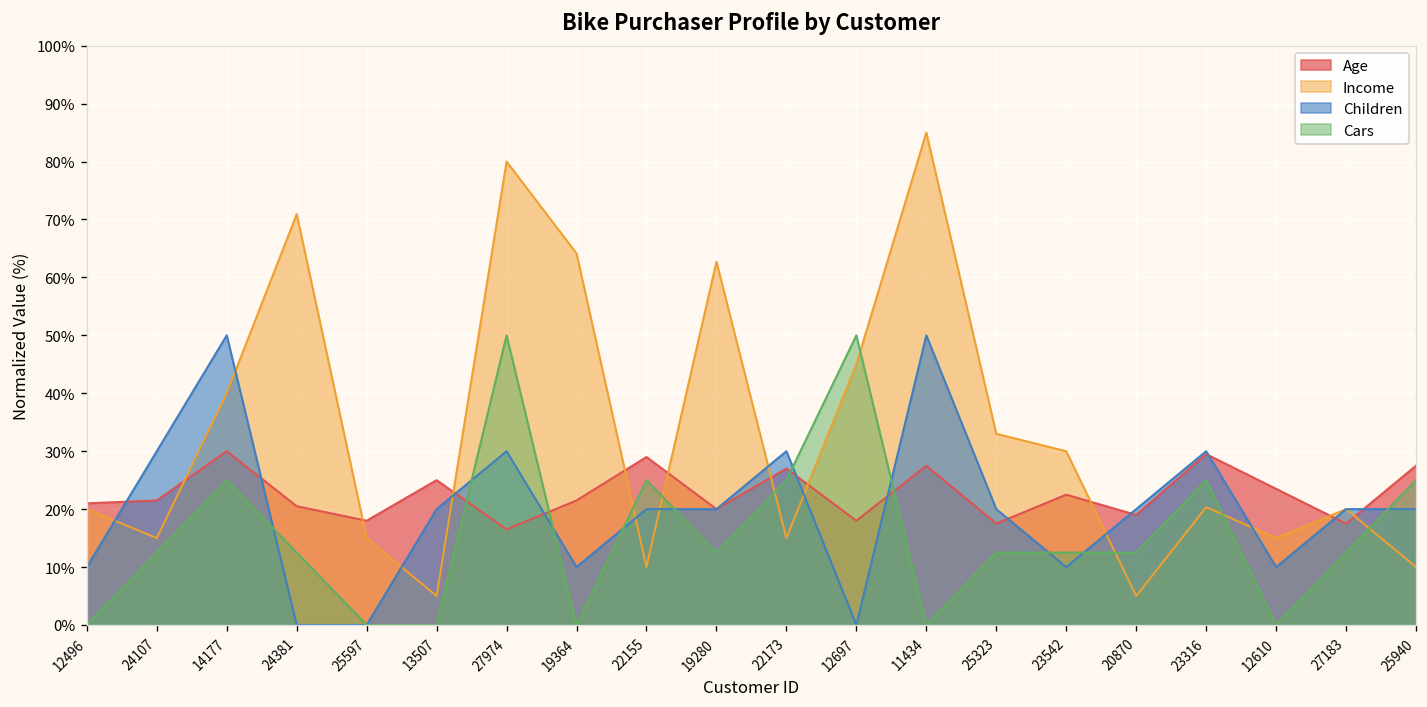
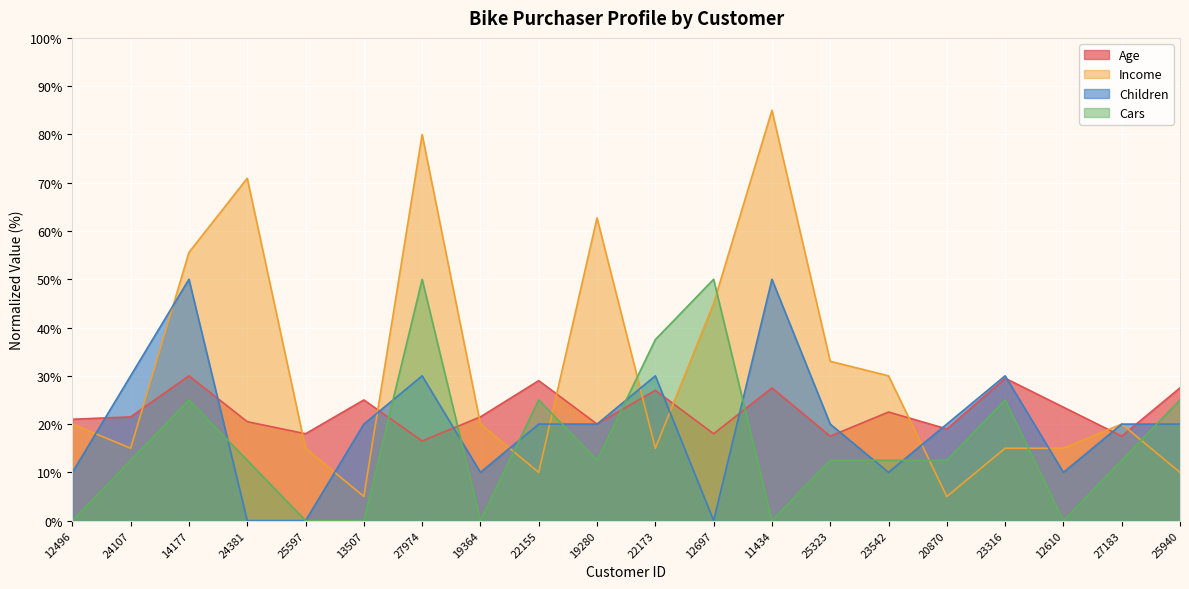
  {
    "Age": {
      "12496": "21%",
      "24107": "22%",
      "14177": "30%",
      "24381": "21%",
      "25597": "18%",
      "13507": "25%",
      "27974": "17%",
      "19364": "22%",
      "22155": "29%",
      "22173": "27%",
      "12697": "18%",
      "11434": "28%",
      "25323": "18%",
      "23542": "23%",
      "20870": "19%",
      "12610": "24%",
      "27183": "18%",
      "25940": "28%"
    },
    "Income": {
      "12496": "20%",
      "24107": "15%",
-     "14177": "40%",
+     "14177": "56%",
      "24381": "71%",
      "25597": "15%",
      "13507": "5%",
      "27974": "80%",
-     "19364": "64%",
+     "19364": "20%",
      "22155": "10%",
      "19280": "63%",
      "22173": "15%",
      "12697": "45%",
      "11434": "85%",
      "25323": "33%",
      "23542": "30%",
      "20870": "5%",
-     "23316": "20%",
+     "23316": "15%",
      "12610": "15%",
      "25940": "10%"
    },
    "Children": {
      "12496": "10%",
      "24107": "30%",
      "14177": "50%",
      "24381": "0%",
      "13507": "20%",
      "27974": "30%",
      "19364": "10%",
      "22155": "20%",
      "22173": "30%",
      "12697": "0%",
      "11434": "50%",
      "25323": "20%",
      "23542": "10%",
      "20870": "20%",
      "12610": "10%",
      "25940": "20%"
    },
    "Cars": {
      "12496": "0%",
      "24107": "13%",
      "14177": "25%",
      "24381": "13%",
      "13507": "0%",
      "27974": "50%",
      "19364": "0%",
      "22155": "25%",
      "19280": "13%",
-     "22173": "25%",
+     "22173": "38%",
      "12697": "50%",
      "11434": "0%",
      "25323": "13%",
      "23542": "13%",
      "20870": "13%",
      "23316": "25%",
      "12610": "0%",
      "27183": "13%",
      "25940": "25%"
    }
  }
